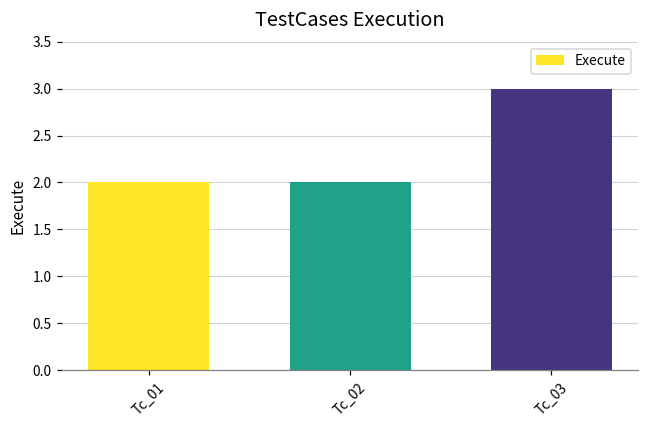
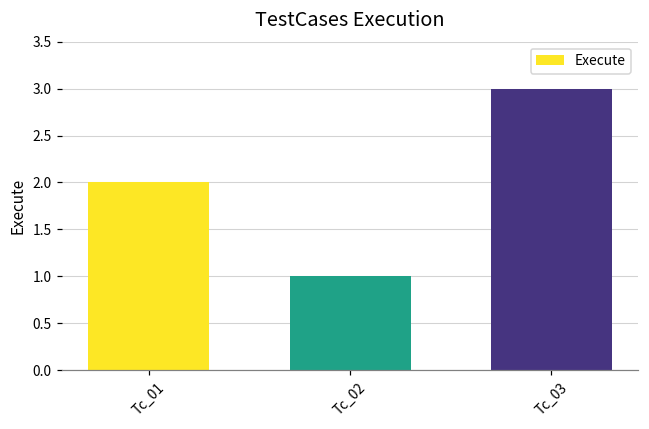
  {
    "Tc_01": 2,
-   "Tc_02": 2,
+   "Tc_02": 1,
    "Tc_03": 3
  }
